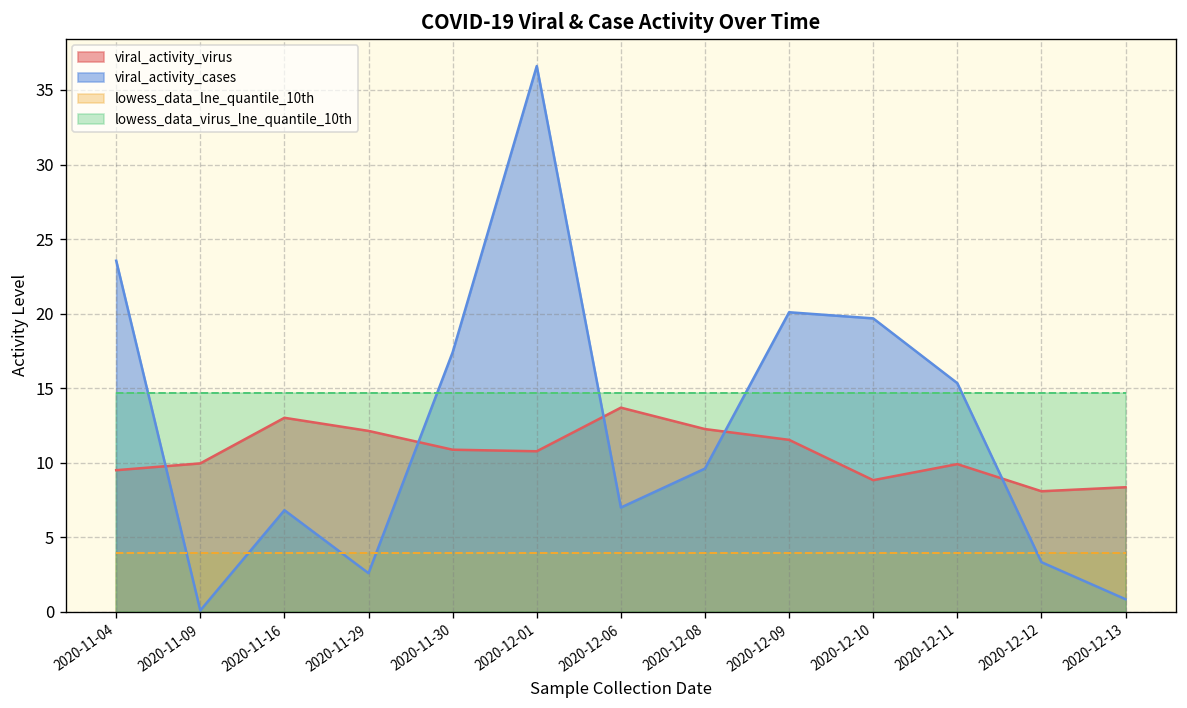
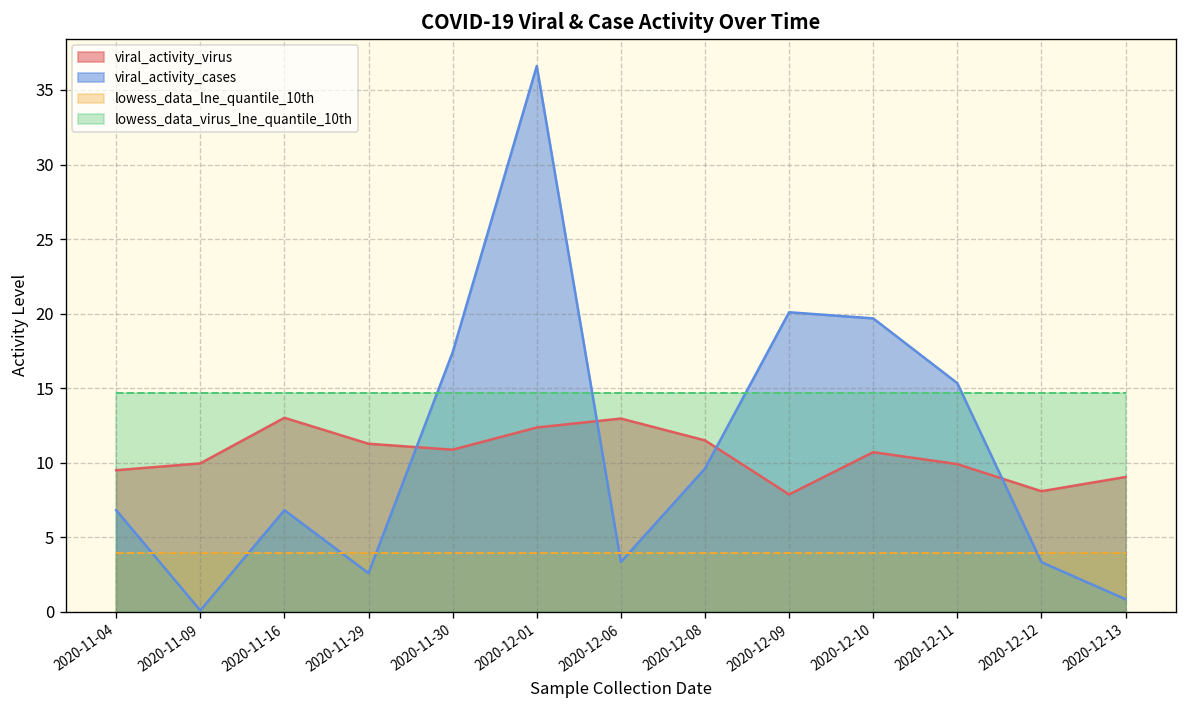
  {
    "viral_activity_virus": {
      "2020-11-04": 9.5,
      "2020-11-09": 9.9,
      "2020-11-16": 13.0,
-     "2020-11-29": 12.1,
+     "2020-11-29": 11.3,
      "2020-11-30": 10.9,
-     "2020-12-01": 10.8,
-     "2020-12-06": 13.7,
-     "2020-12-08": 12.2,
-     "2020-12-09": 11.5,
-     "2020-12-10": 8.8,
+     "2020-12-01": 12.4,
+     "2020-12-06": 13.0,
+     "2020-12-08": 11.5,
+     "2020-12-09": 7.9,
+     "2020-12-10": 10.7,
      "2020-12-11": 9.9,
      "2020-12-12": 8.1,
-     "2020-12-13": 8.3
+     "2020-12-13": 9.0
    },
    "viral_activity_cases": {
-     "2020-11-04": 23.5,
+     "2020-11-04": 6.8,
      "2020-11-09": 0.1,
      "2020-11-16": 6.8,
      "2020-11-29": 2.6,
      "2020-11-30": 17.4,
      "2020-12-01": 36.6,
-     "2020-12-06": 7.0,
+     "2020-12-06": 3.3,
      "2020-12-08": 9.6,
      "2020-12-09": 20.1,
      "2020-12-10": 19.7,
      "2020-12-11": 15.3,
      "2020-12-12": 3.3,
      "2020-12-13": 0.8
    },
    "lowess_data_lne_quantile_10th": {
      "2020-11-04": 3.9,
      "2020-11-09": 3.9,
      "2020-11-16": 3.9,
      "2020-11-29": 3.9,
      "2020-11-30": 3.9,
      "2020-12-01": 3.9,
      "2020-12-06": 3.9,
      "2020-12-08": 3.9,
      "2020-12-09": 3.9,
      "2020-12-10": 3.9,
      "2020-12-11": 3.9,
      "2020-12-12": 3.9,
      "2020-12-13": 3.9
    },
    "lowess_data_virus_lne_quantile_10th": {
      "2020-11-04": 14.7,
      "2020-11-09": 14.7,
      "2020-11-16": 14.7,
      "2020-11-29": 14.7,
      "2020-11-30": 14.7,
      "2020-12-01": 14.7,
      "2020-12-06": 14.7,
      "2020-12-08": 14.7,
      "2020-12-09": 14.7,
      "2020-12-10": 14.7,
      "2020-12-11": 14.7,
      "2020-12-12": 14.7,
      "2020-12-13": 14.7
    }
  }
